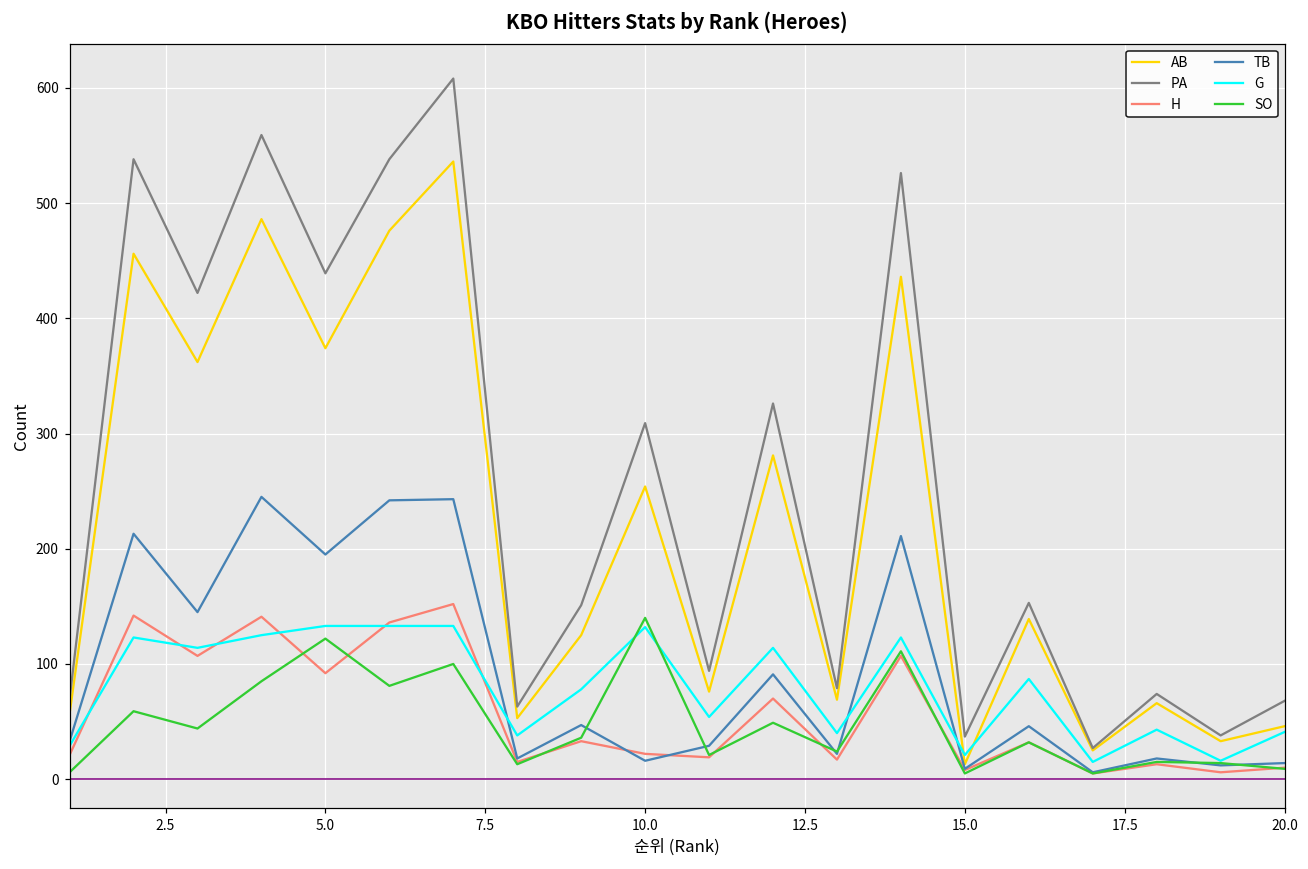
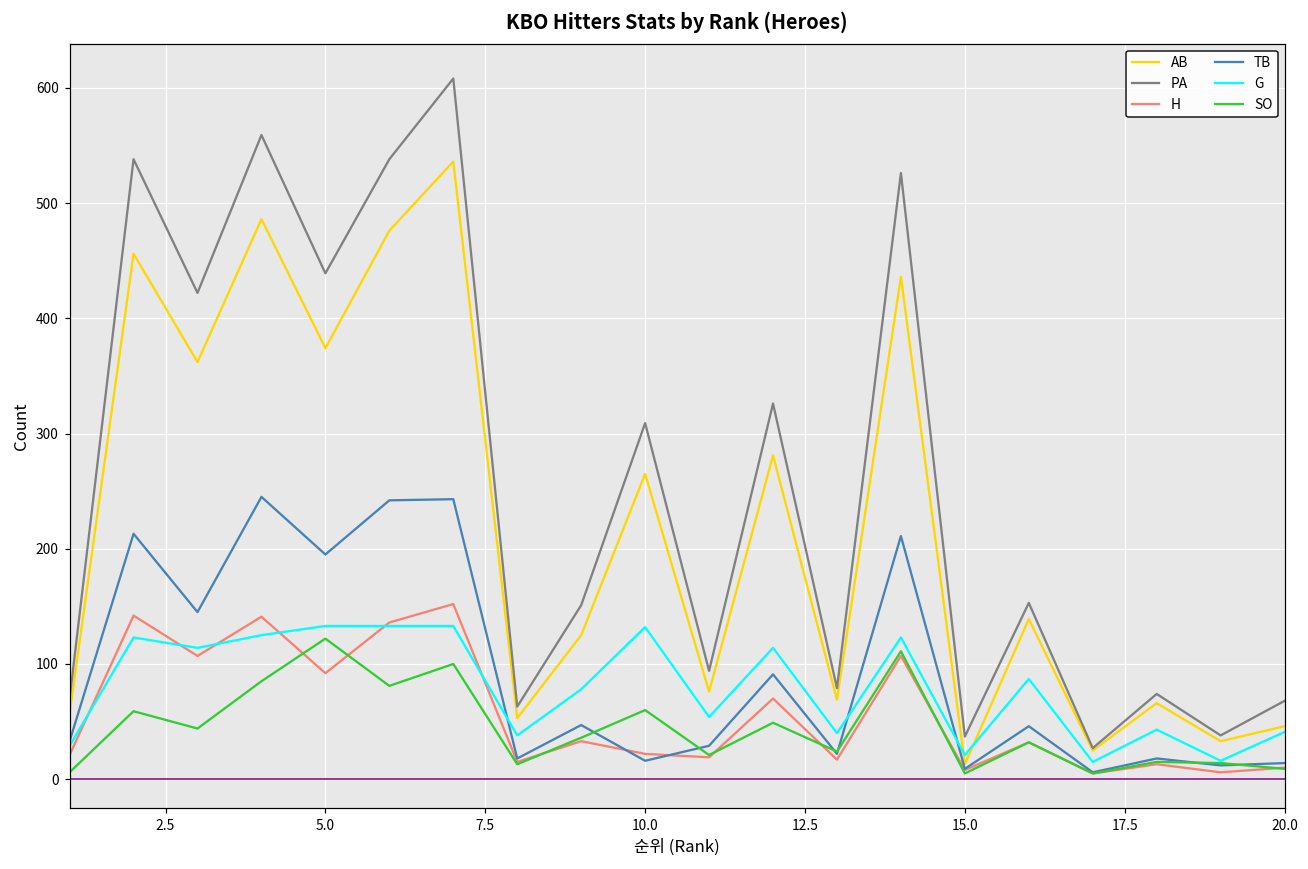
  {
    "AB": {
      "5.0": 374,
-     "10.0": 254,
+     "10.0": 265,
      "15.0": 13,
      "20.0": 46
    },
    "PA": {
      "5.0": 439,
      "10.0": 309,
      "15.0": 37,
      "20.0": 68
    },
    "H": {
      "5.0": 92,
      "10.0": 22
    },
    "TB": {
      "5.0": 195,
      "10.0": 16,
      "20.0": 14
    },
    "G": {
      "5.0": 133,
      "10.0": 132,
      "15.0": 21,
      "20.0": 41
    },
    "SO": {
      "5.0": 122,
-     "10.0": 140,
+     "10.0": 60,
      "15.0": 5
    }
  }
